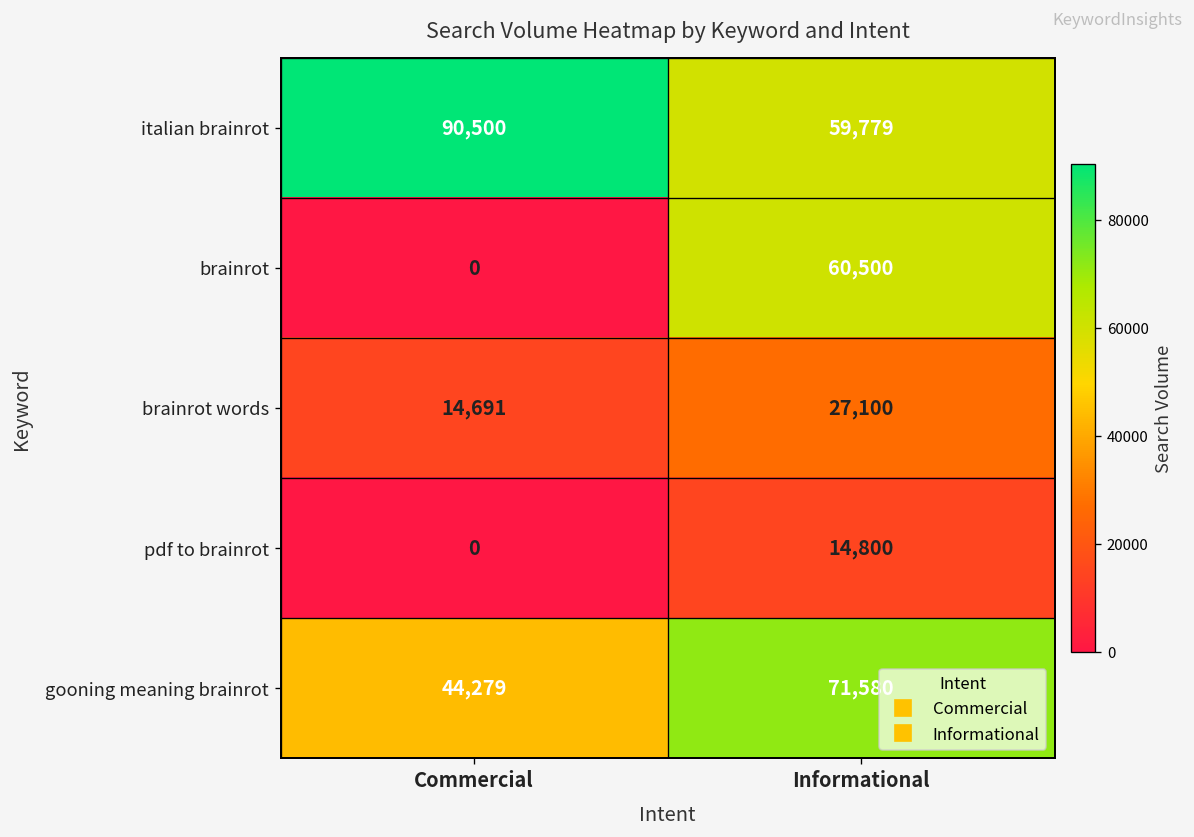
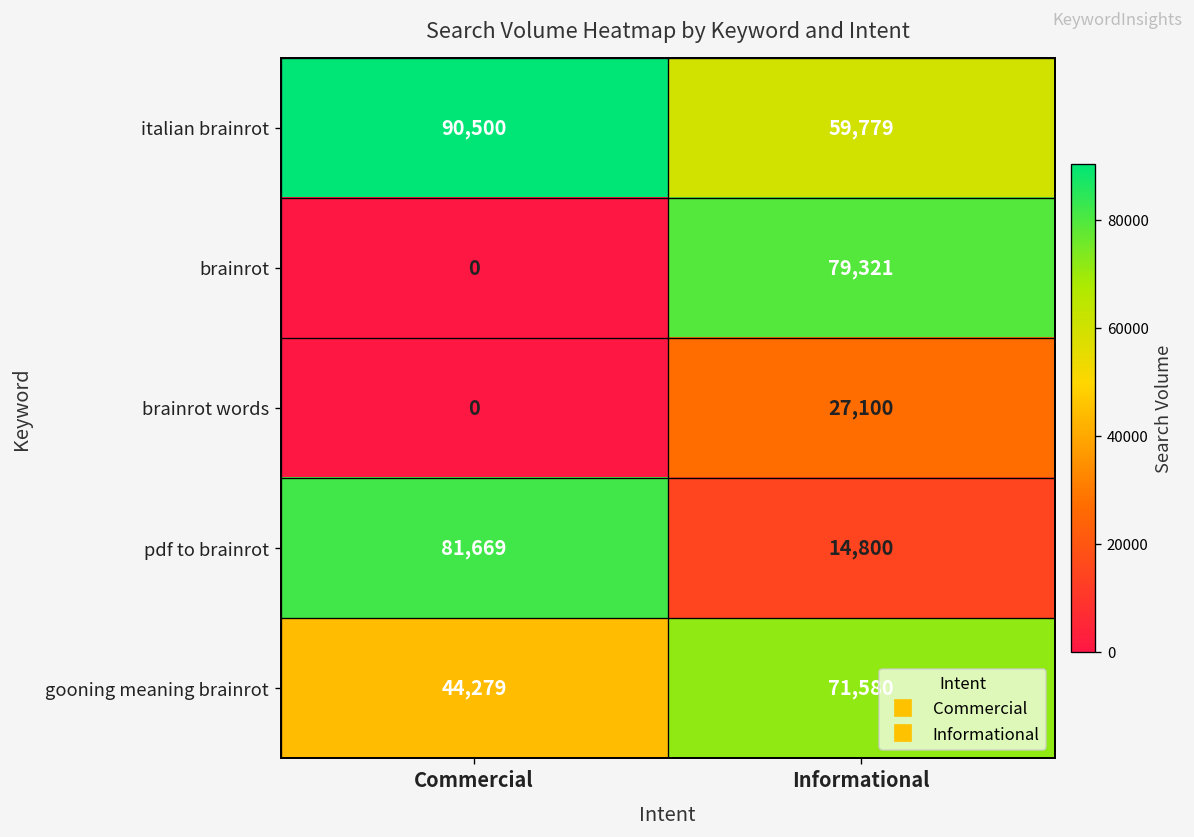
  {
    "italian brainrot": {
      "Commercial": "90,500",
      "Informational": "59,779"
    },
    "brainrot": {
      "Commercial": "0",
-     "Informational": "60,500"
+     "Informational": "79,321"
    },
    "brainrot words": {
-     "Commercial": "14,691",
+     "Commercial": "0",
      "Informational": "27,100"
    },
    "pdf to brainrot": {
-     "Commercial": "0",
+     "Commercial": "81,669",
      "Informational": "14,800"
    },
    "gooning meaning brainrot": {
      "Commercial": "44,279"
    }
  }
